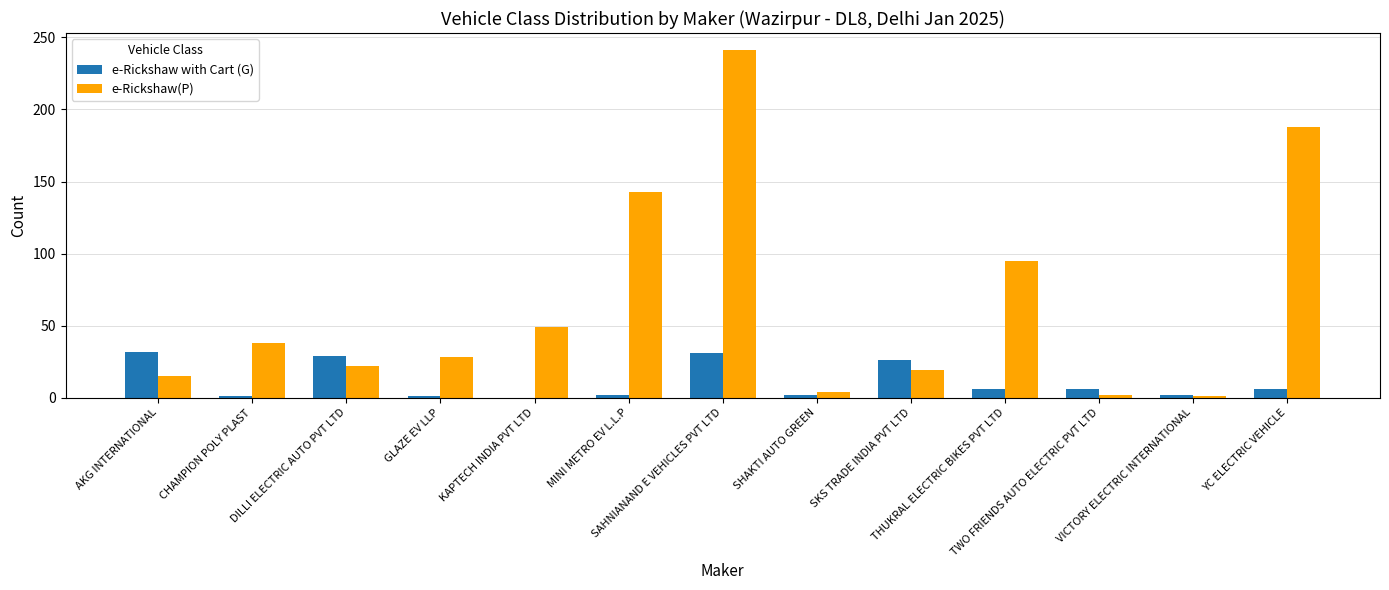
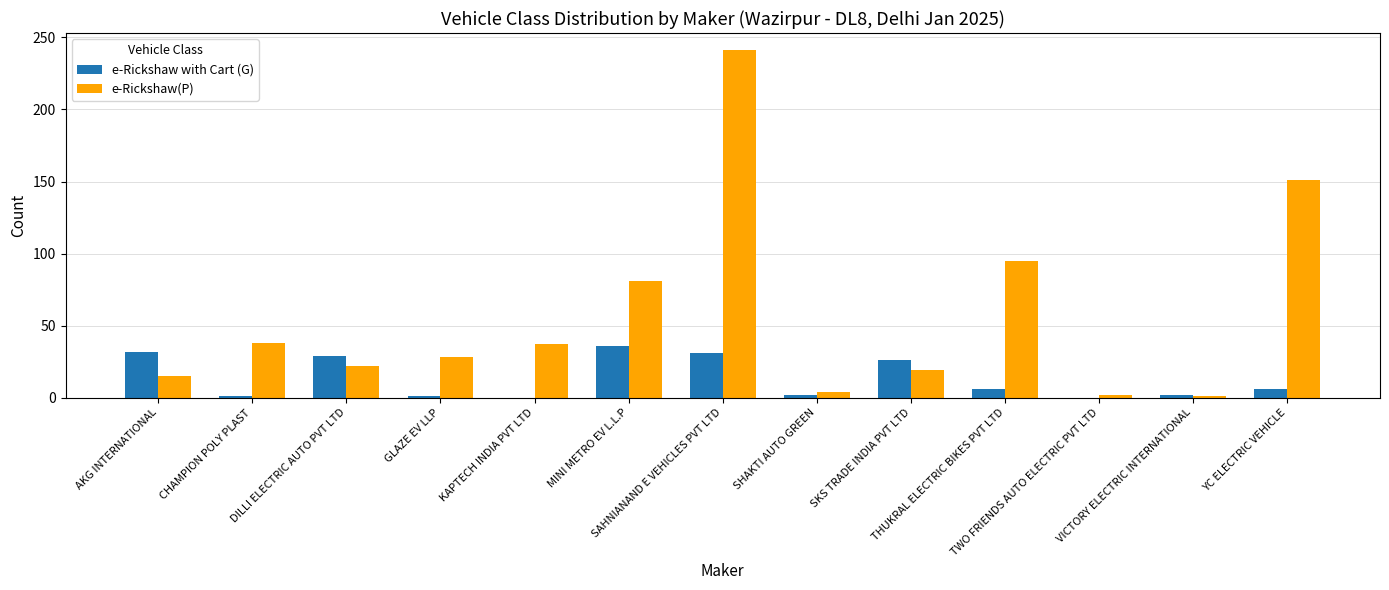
  {
    "e-Rickshaw with Cart (G)": {
      "AKG INTERNATIONAL": 32,
      "DILLI ELECTRIC AUTO PVT LTD": 29,
      "KAPTECH INDIA PVT LTD": 0,
-     "MINI METRO EV L.L.P": 2,
+     "MINI METRO EV L.L.P": 36,
      "SAHNIANAND E VEHICLES PVT LTD": 31,
      "SHAKTI AUTO GREEN": 2,
      "SKS TRADE INDIA PVT LTD": 26,
      "THUKRAL ELECTRIC BIKES PVT LTD": 6,
-     "TWO FRIENDS AUTO ELECTRIC PVT LTD": 6,
+     "TWO FRIENDS AUTO ELECTRIC PVT LTD": 0,
      "VICTORY ELECTRIC INTERNATIONAL": 2,
      "YC ELECTRIC VEHICLE": 6
    },
    "e-Rickshaw(P)": {
      "AKG INTERNATIONAL": 15,
      "CHAMPION POLY PLAST": 38,
      "DILLI ELECTRIC AUTO PVT LTD": 22,
      "GLAZE EV LLP": 28,
-     "KAPTECH INDIA PVT LTD": 49,
-     "MINI METRO EV L.L.P": 143,
+     "KAPTECH INDIA PVT LTD": 37,
+     "MINI METRO EV L.L.P": 81,
      "SAHNIANAND E VEHICLES PVT LTD": 241,
      "SHAKTI AUTO GREEN": 4,
      "SKS TRADE INDIA PVT LTD": 19,
      "THUKRAL ELECTRIC BIKES PVT LTD": 95,
      "TWO FRIENDS AUTO ELECTRIC PVT LTD": 2,
-     "YC ELECTRIC VEHICLE": 188
+     "YC ELECTRIC VEHICLE": 151
    }
  }
